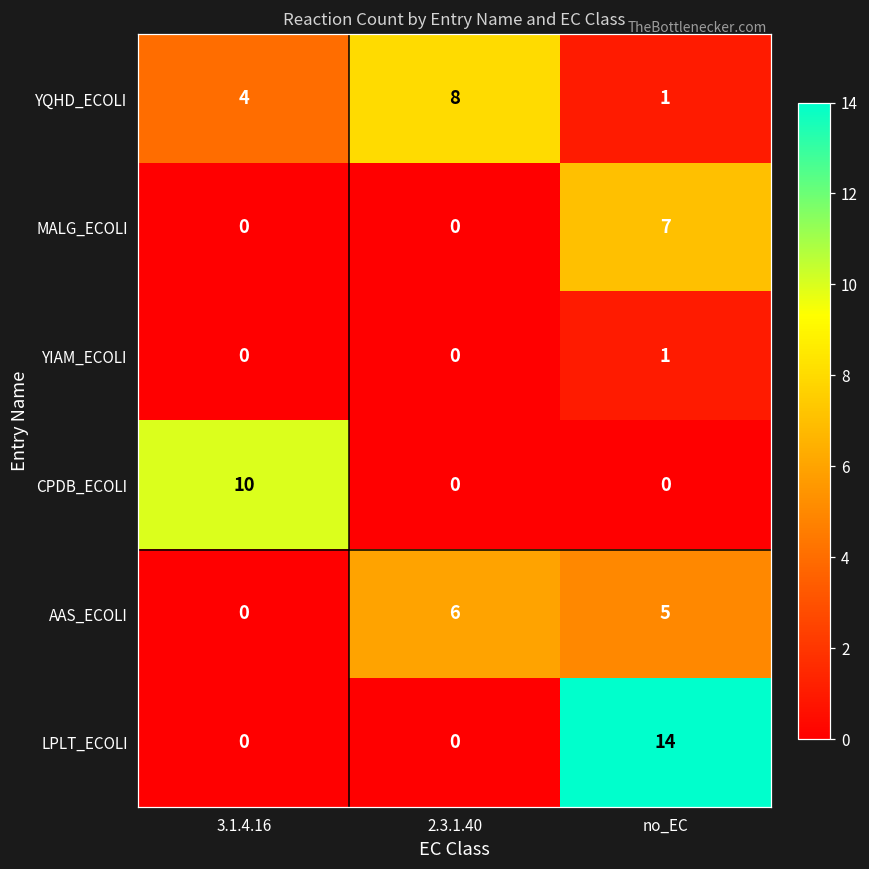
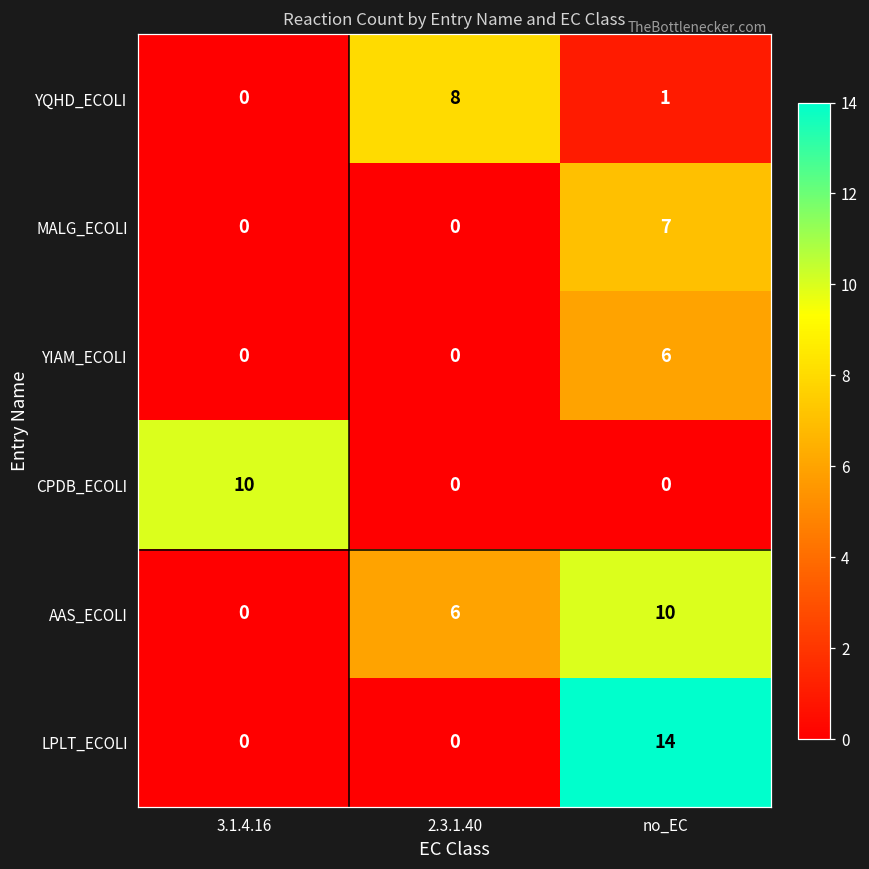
  {
    "YQHD_ECOLI": {
-     "3.1.4.16": 4,
+     "3.1.4.16": 0,
      "2.3.1.40": 8,
      "no_EC": 1
    },
    "MALG_ECOLI": {
      "3.1.4.16": 0,
      "2.3.1.40": 0,
      "no_EC": 7
    },
    "YIAM_ECOLI": {
      "3.1.4.16": 0,
      "2.3.1.40": 0,
-     "no_EC": 1
+     "no_EC": 6
    },
    "CPDB_ECOLI": {
      "3.1.4.16": 10,
      "2.3.1.40": 0,
      "no_EC": 0
    },
    "AAS_ECOLI": {
      "3.1.4.16": 0,
      "2.3.1.40": 6,
-     "no_EC": 5
+     "no_EC": 10
    },
    "LPLT_ECOLI": {
      "3.1.4.16": 0,
      "2.3.1.40": 0,
      "no_EC": 14
    }
  }
